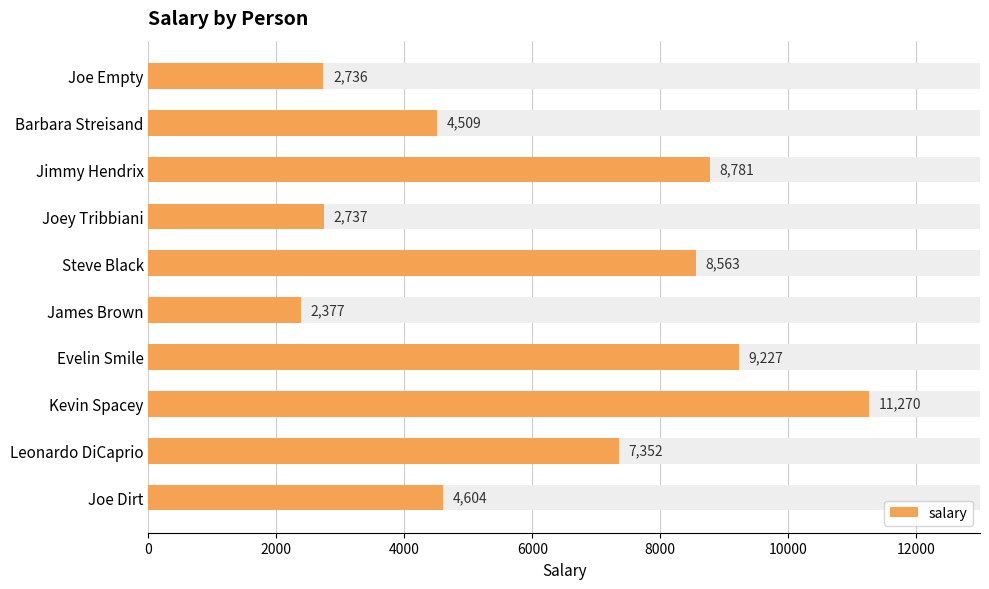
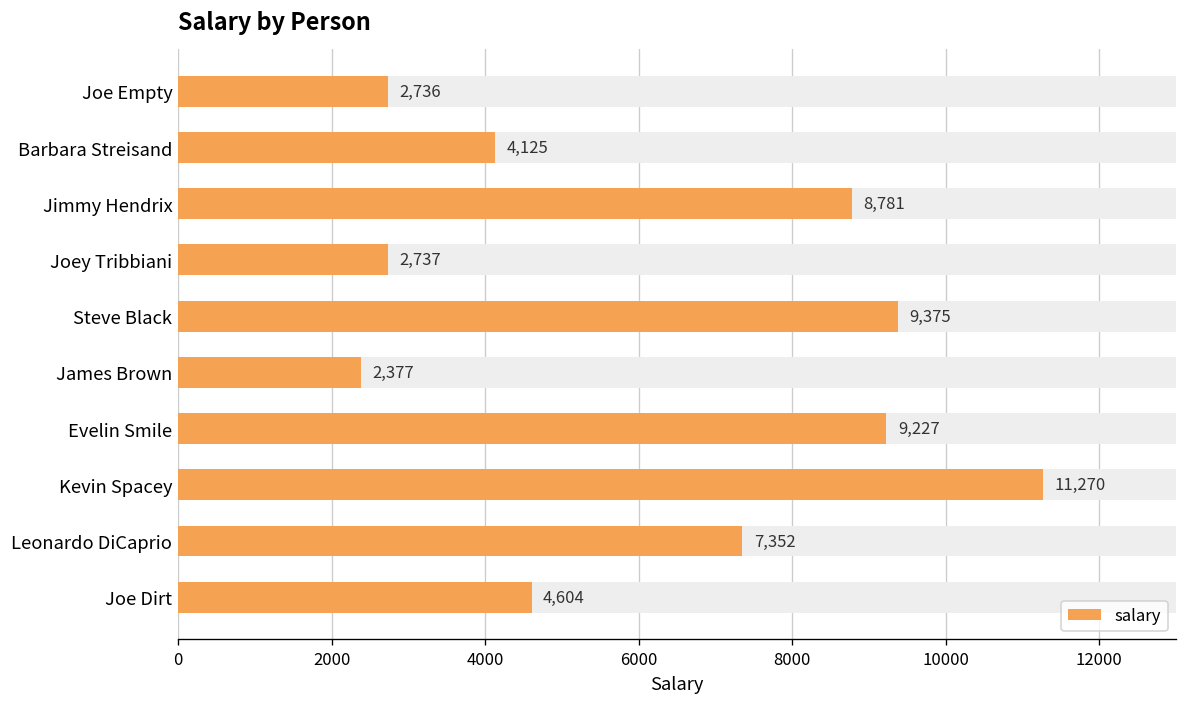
  {
    "salary": {
-     "Barbara Streisand": "4,509",
-     "Steve Black": "8,563"
+     "Barbara Streisand": "4,125",
+     "Steve Black": "9,375"
    }
  }
